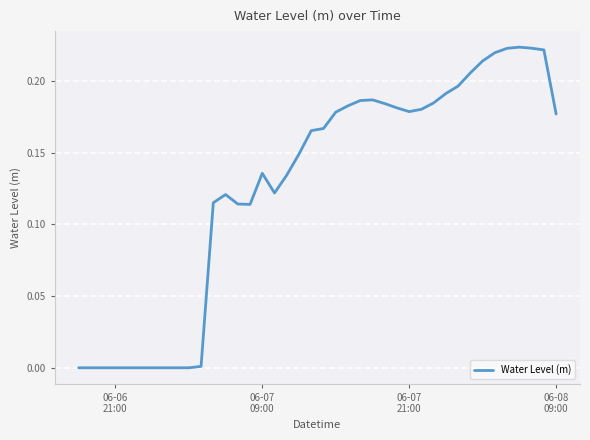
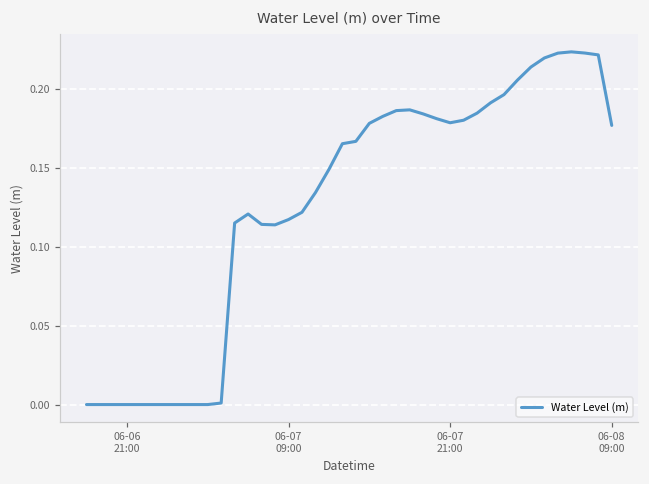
  {
    "06-06 21:00": 0.000,
-   "06-07 09:00": 0.136,
+   "06-07 09:00": 0.117,
    "06-07 21:00": 0.179,
    "06-08 09:00": 0.177
  }
